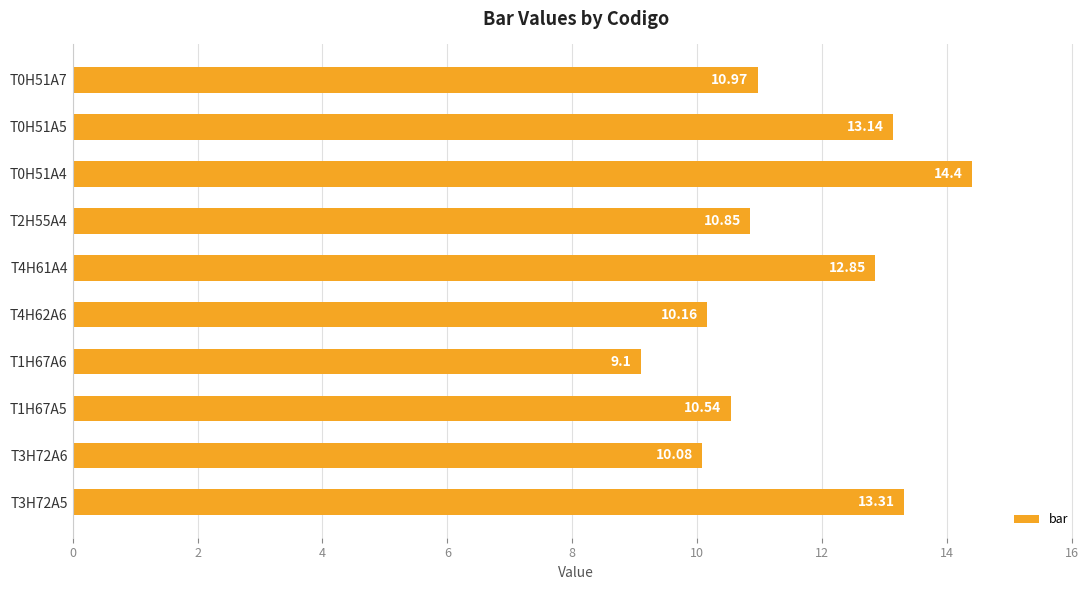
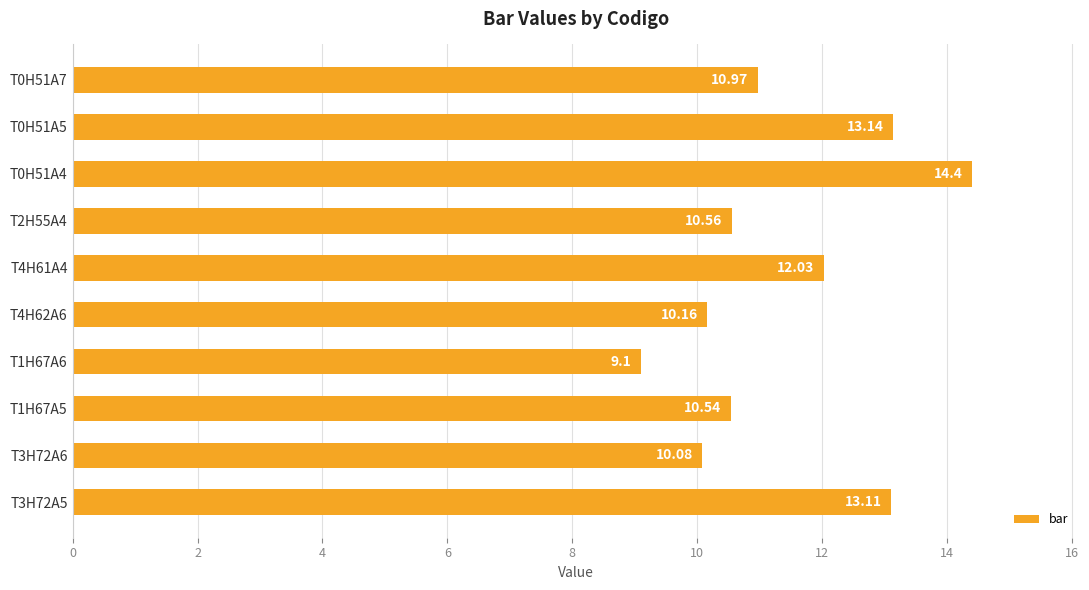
  {
    "T0H51A7": 10.97,
    "T0H51A5": 13.14,
    "T0H51A4": 14.4,
-   "T2H55A4": 10.85,
-   "T4H61A4": 12.85,
+   "T2H55A4": 10.56,
+   "T4H61A4": 12.03,
    "T4H62A6": 10.16,
    "T1H67A6": 9.1,
    "T1H67A5": 10.54,
    "T3H72A6": 10.08,
-   "T3H72A5": 13.31
+   "T3H72A5": 13.11
  }
